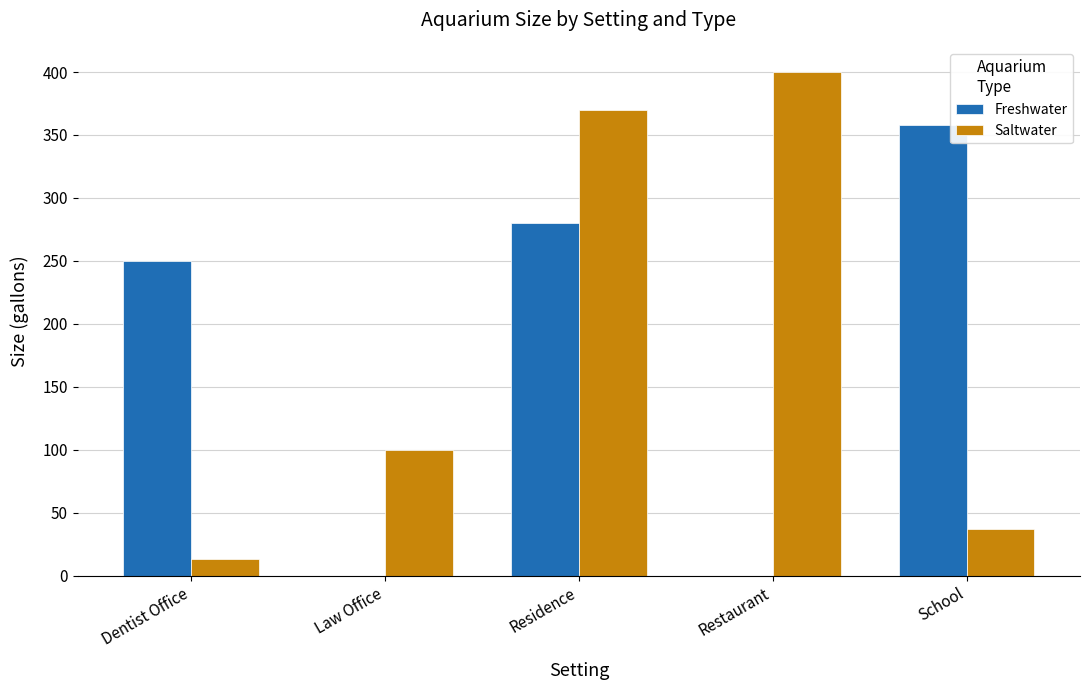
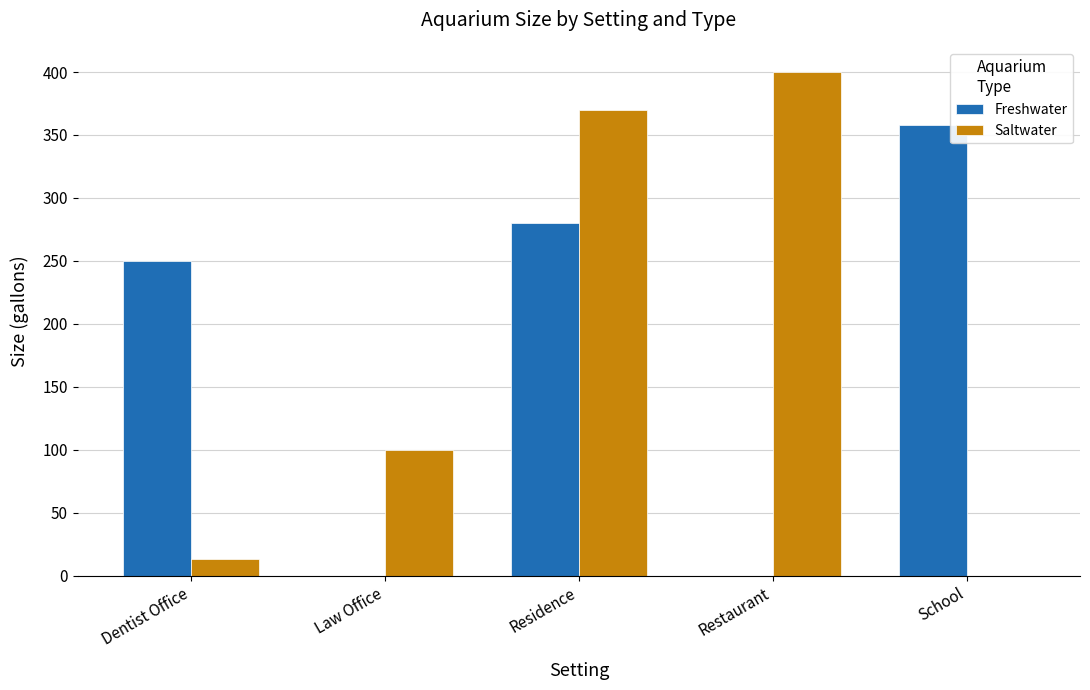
  {
    "Freshwater": {
      "Dentist Office": 250,
      "Law Office": 0,
      "Residence": 280,
      "Restaurant": 0,
      "School": 358
    },
    "Saltwater": {
      "Dentist Office": 13,
      "Law Office": 100,
      "Residence": 370,
      "Restaurant": 400,
-     "School": 37
+     "School": 0
    }
  }
